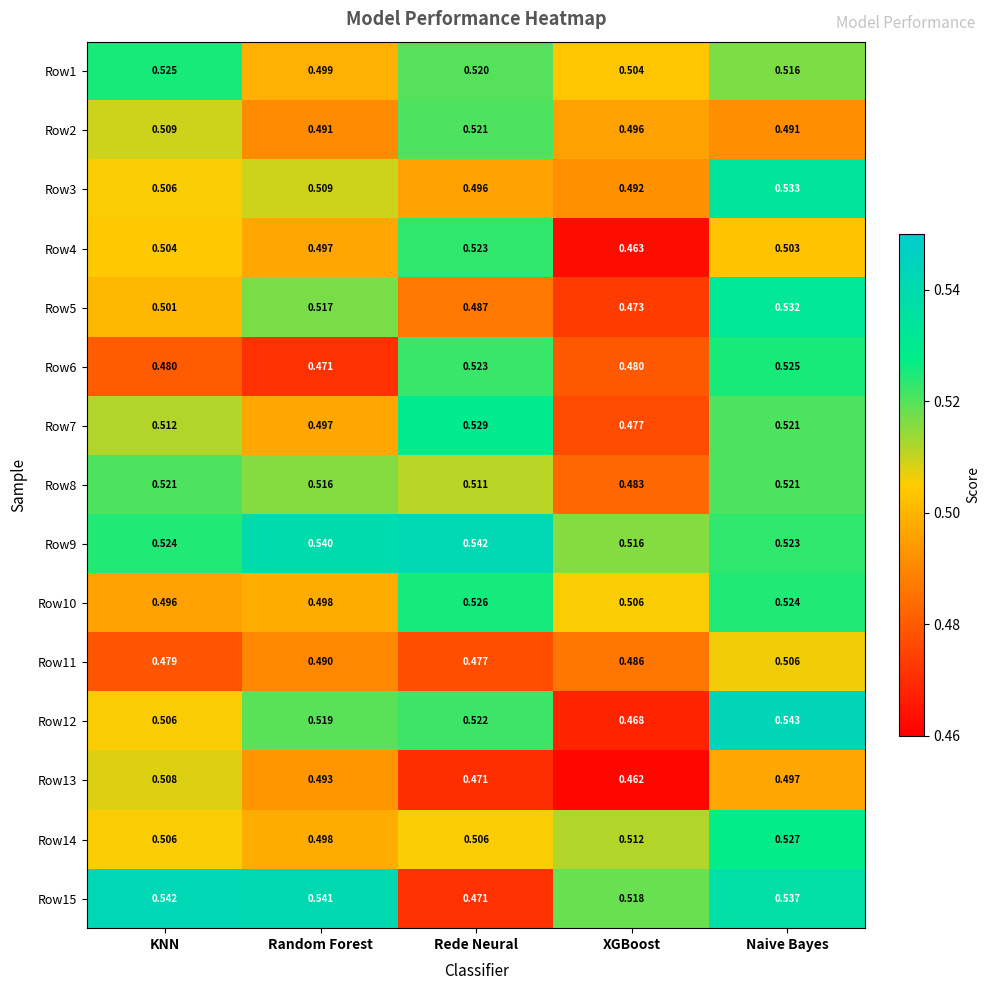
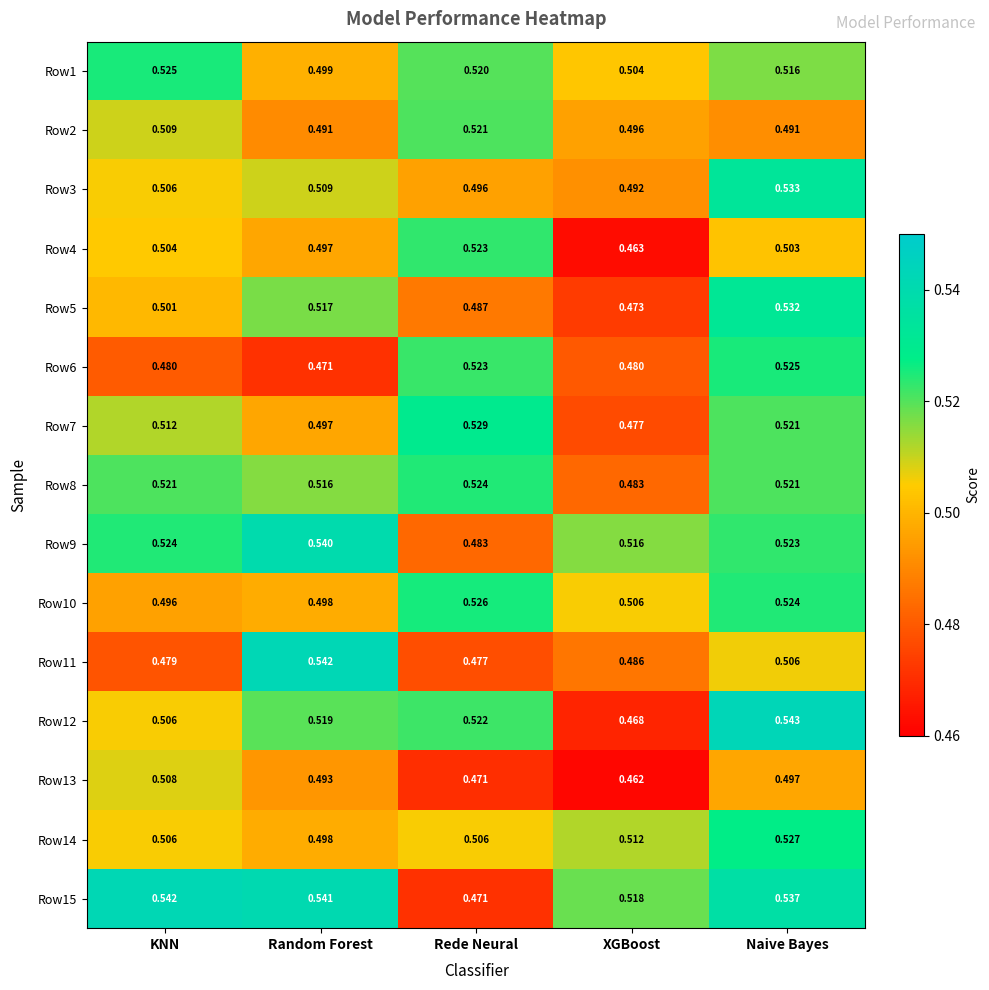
  {
    "Row1": {
      "KNN": 0.525,
      "Random Forest": 0.499,
      "Rede Neural": 0.520,
      "XGBoost": 0.504,
      "Naive Bayes": 0.516
    },
    "Row2": {
      "KNN": 0.509,
      "Random Forest": 0.491,
      "Rede Neural": 0.521,
      "XGBoost": 0.496,
      "Naive Bayes": 0.491
    },
    "Row3": {
      "KNN": 0.506,
      "Random Forest": 0.509,
      "Rede Neural": 0.496,
      "XGBoost": 0.492,
      "Naive Bayes": 0.533
    },
    "Row4": {
      "KNN": 0.504,
      "Random Forest": 0.497,
      "Rede Neural": 0.523,
      "XGBoost": 0.463,
      "Naive Bayes": 0.503
    },
    "Row5": {
      "KNN": 0.501,
      "Random Forest": 0.517,
      "Rede Neural": 0.487,
      "XGBoost": 0.473,
      "Naive Bayes": 0.532
    },
    "Row6": {
      "KNN": 0.480,
      "Random Forest": 0.471,
      "Rede Neural": 0.523,
      "XGBoost": 0.480,
      "Naive Bayes": 0.525
    },
    "Row7": {
      "KNN": 0.512,
      "Random Forest": 0.497,
      "Rede Neural": 0.529,
      "XGBoost": 0.477,
      "Naive Bayes": 0.521
    },
    "Row8": {
      "KNN": 0.521,
      "Random Forest": 0.516,
-     "Rede Neural": 0.511,
+     "Rede Neural": 0.524,
      "XGBoost": 0.483,
      "Naive Bayes": 0.521
    },
    "Row9": {
      "KNN": 0.524,
      "Random Forest": 0.540,
-     "Rede Neural": 0.542,
+     "Rede Neural": 0.483,
      "XGBoost": 0.516,
      "Naive Bayes": 0.523
    },
    "Row10": {
      "KNN": 0.496,
      "Random Forest": 0.498,
      "Rede Neural": 0.526,
      "XGBoost": 0.506,
      "Naive Bayes": 0.524
    },
    "Row11": {
      "KNN": 0.479,
-     "Random Forest": 0.490,
+     "Random Forest": 0.542,
      "Rede Neural": 0.477,
      "XGBoost": 0.486,
      "Naive Bayes": 0.506
    },
    "Row12": {
      "KNN": 0.506,
      "Random Forest": 0.519,
      "Rede Neural": 0.522,
      "XGBoost": 0.468,
      "Naive Bayes": 0.543
    },
    "Row13": {
      "KNN": 0.508,
      "Random Forest": 0.493,
      "Rede Neural": 0.471,
      "XGBoost": 0.462,
      "Naive Bayes": 0.497
    },
    "Row14": {
      "KNN": 0.506,
      "Random Forest": 0.498,
      "Rede Neural": 0.506,
      "XGBoost": 0.512,
      "Naive Bayes": 0.527
    },
    "Row15": {
      "KNN": 0.542,
      "Random Forest": 0.541,
      "Rede Neural": 0.471,
      "XGBoost": 0.518,
      "Naive Bayes": 0.537
    }
  }
